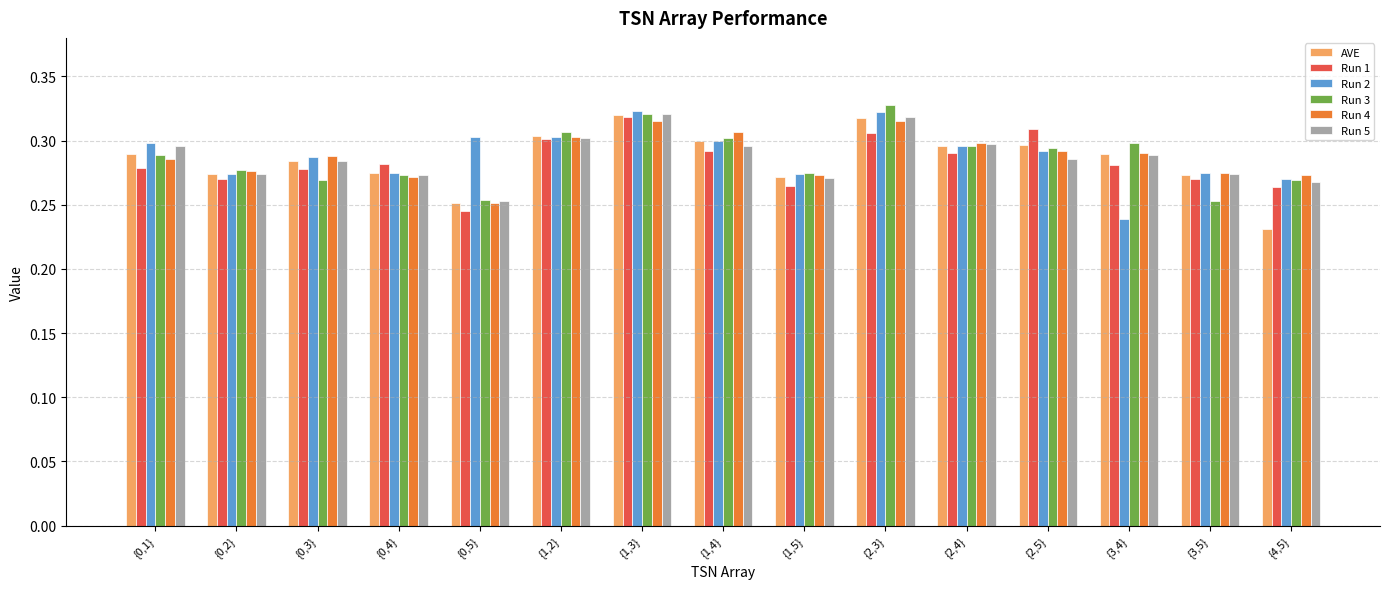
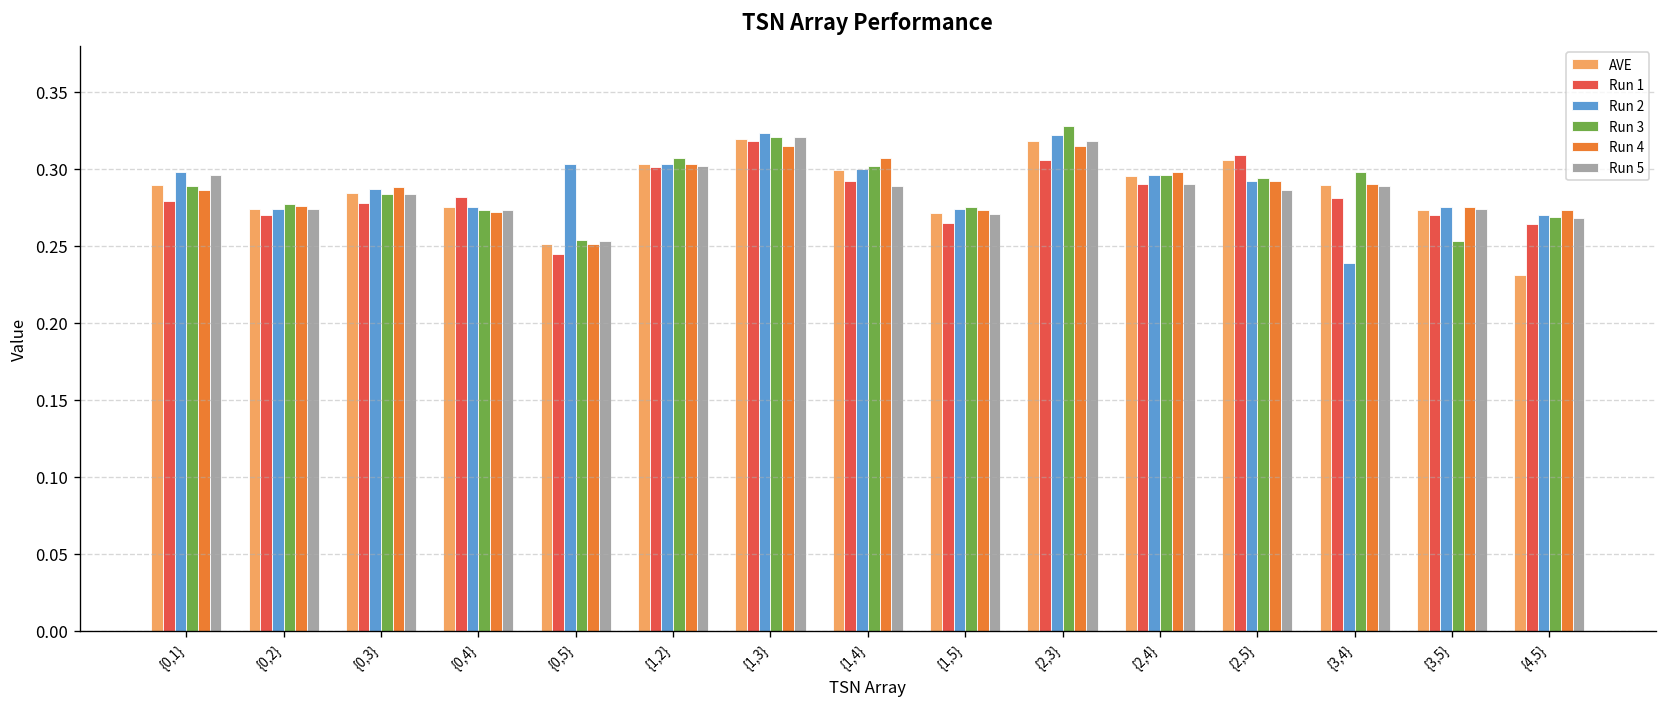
  {
    "AVE": {
      "{0,1}": 0.290,
      "{0,2}": 0.274,
      "{0,3}": 0.284,
      "{0,4}": 0.275,
      "{0,5}": 0.251,
      "{1,2}": 0.303,
      "{1,3}": 0.320,
      "{1,4}": 0.299,
      "{1,5}": 0.272,
      "{2,3}": 0.318,
      "{2,4}": 0.295,
-     "{2,5}": 0.297,
+     "{2,5}": 0.306,
      "{3,4}": 0.289,
      "{3,5}": 0.273,
      "{4,5}": 0.231
    },
    "Run 2": {
      "{0,1}": 0.298,
      "{0,2}": 0.274,
      "{0,3}": 0.287,
      "{0,4}": 0.275,
      "{0,5}": 0.303,
      "{1,2}": 0.303,
      "{1,3}": 0.323,
      "{1,4}": 0.300,
      "{1,5}": 0.274,
      "{2,3}": 0.322,
      "{2,4}": 0.296,
      "{2,5}": 0.292,
      "{3,4}": 0.239,
      "{3,5}": 0.275,
      "{4,5}": 0.270
    },
    "Run 3": {
      "{0,1}": 0.289,
      "{0,2}": 0.277,
-     "{0,3}": 0.269,
+     "{0,3}": 0.284,
      "{0,4}": 0.273,
      "{0,5}": 0.254,
      "{1,2}": 0.307,
      "{1,3}": 0.321,
      "{1,4}": 0.302,
      "{1,5}": 0.275,
      "{2,3}": 0.328,
      "{2,4}": 0.296,
      "{2,5}": 0.294,
      "{3,4}": 0.298,
      "{3,5}": 0.253,
      "{4,5}": 0.269
    },
    "Run 5": {
      "{0,1}": 0.296,
      "{0,2}": 0.274,
      "{0,3}": 0.284,
      "{0,4}": 0.273,
      "{0,5}": 0.253,
      "{1,2}": 0.302,
      "{1,3}": 0.321,
-     "{1,4}": 0.296,
+     "{1,4}": 0.289,
      "{1,5}": 0.271,
      "{2,3}": 0.318,
-     "{2,4}": 0.297,
+     "{2,4}": 0.290,
      "{2,5}": 0.286,
      "{3,4}": 0.289,
      "{3,5}": 0.274,
      "{4,5}": 0.268
    }
  }
